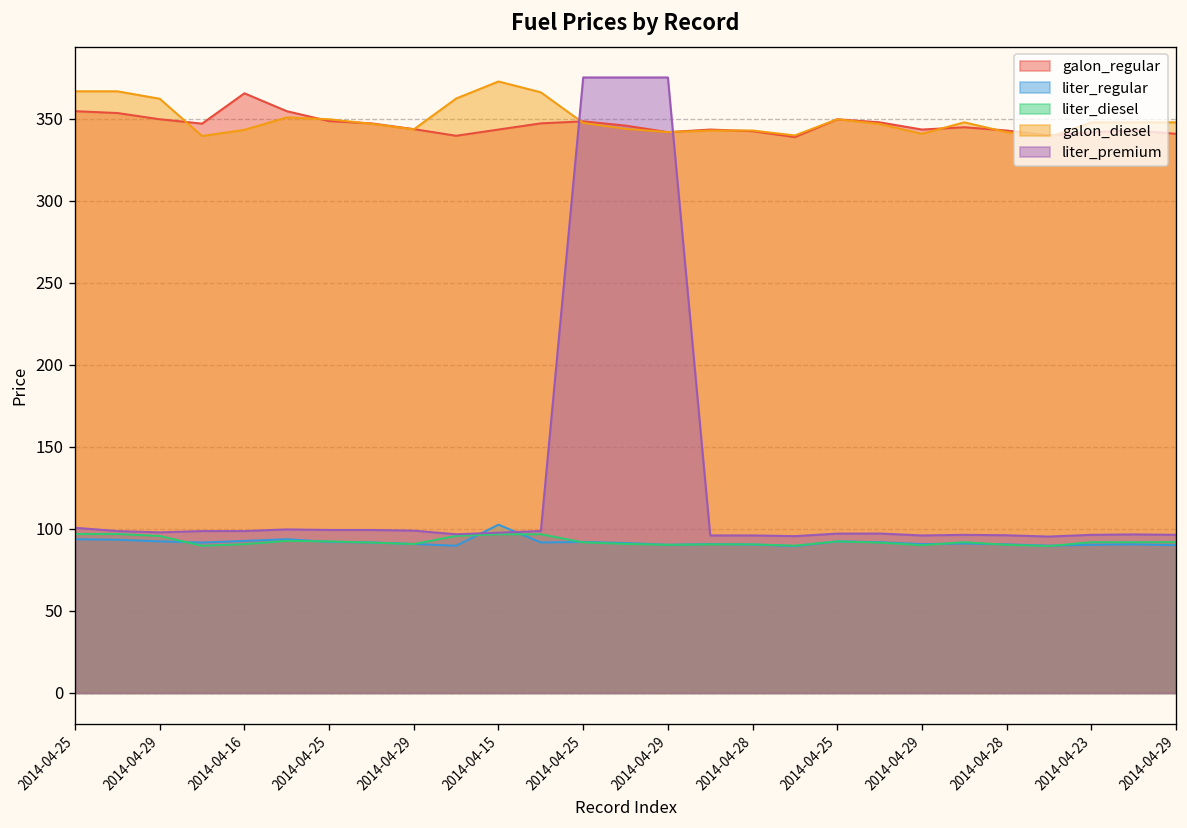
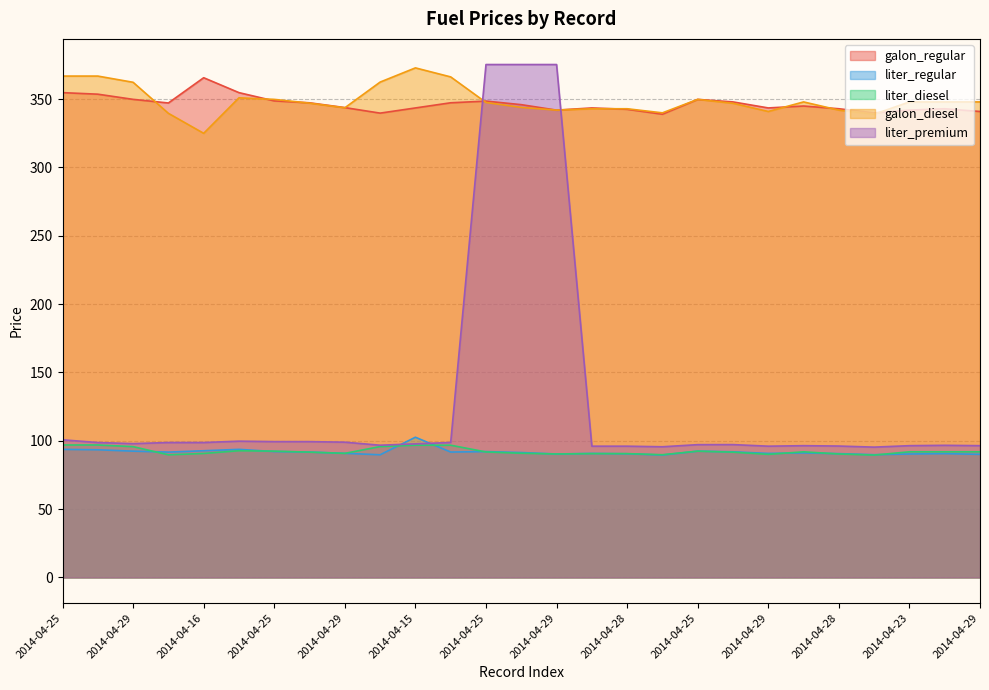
  {
    "galon_regular": {
      "2014-04-16": 366,
      "2014-04-15": 343
    },
    "liter_regular": {
      "2014-04-16": 93,
      "2014-04-15": 103
    },
    "liter_diesel": {
      "2014-04-16": 91
    },
    "galon_diesel": {
-     "2014-04-16": 343,
+     "2014-04-16": 325,
      "2014-04-15": 373
    },
    "liter_premium": {
      "2014-04-16": 99
    }
  }
